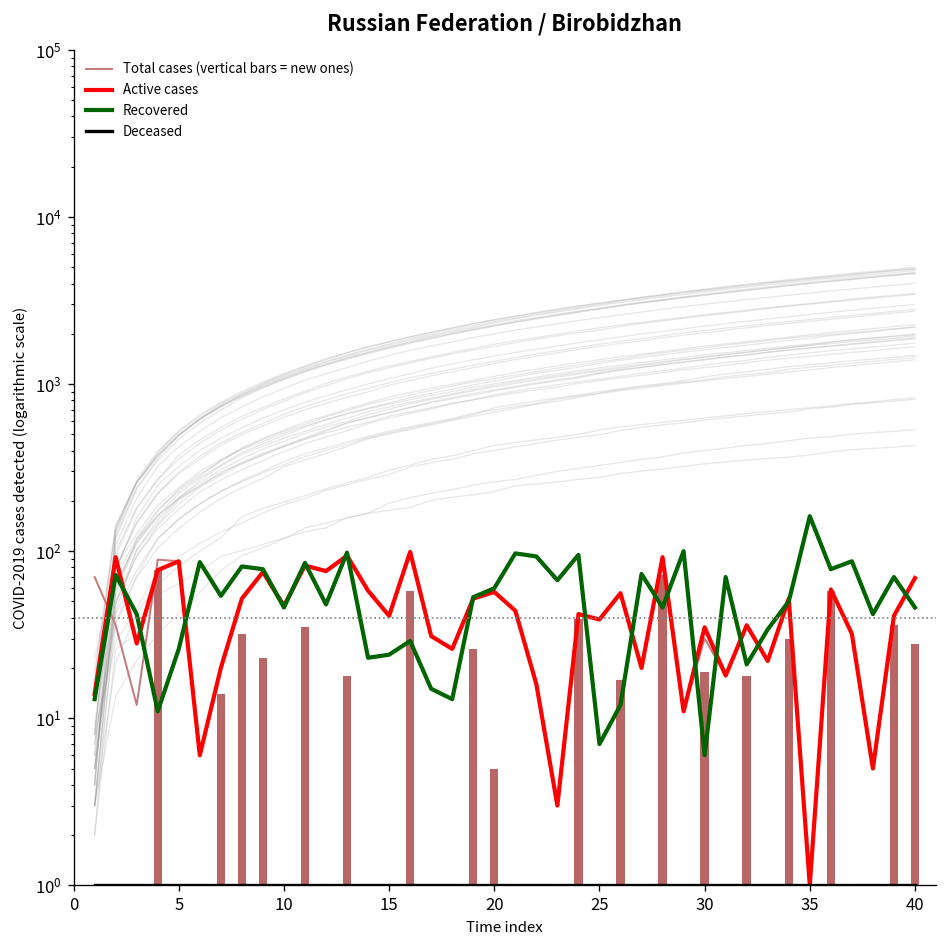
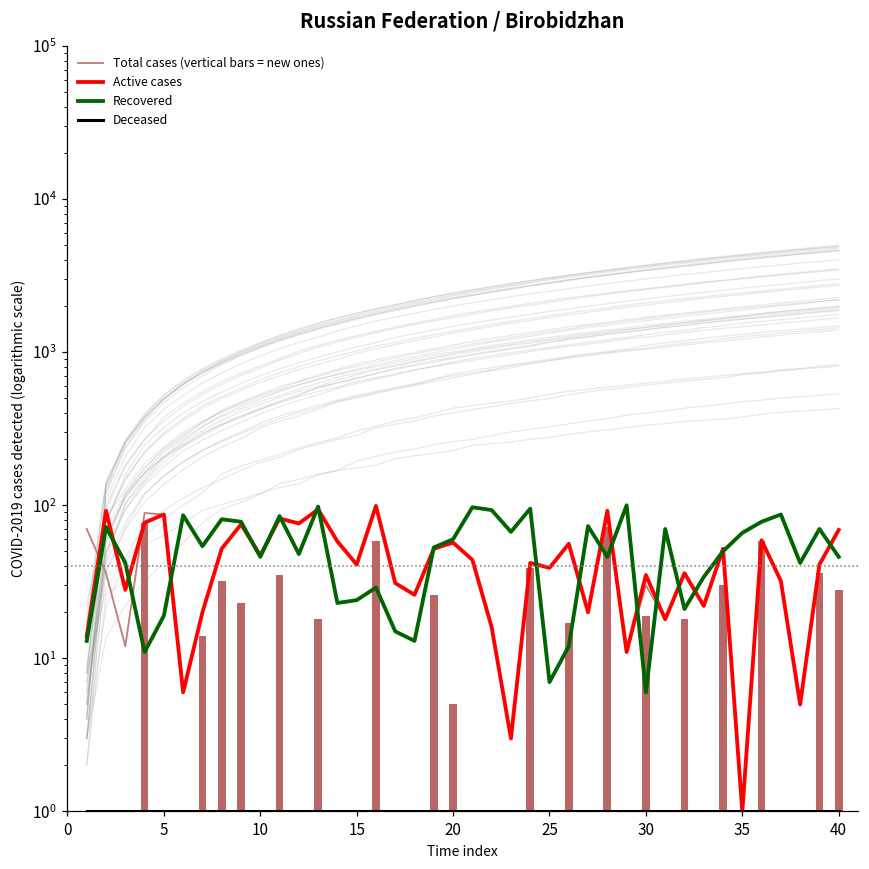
  {
    "Active cases": {
      "30": 35
    },
    "Recovered": {
-     "5": 26,
+     "5": 19,
      "15": 24,
      "20": 60,
      "25": 7,
      "30": 6,
-     "35": 160,
+     "35": 70,
      "40": 46
    },
    "Deceased": {
      "5": 1,
      "10": 1,
      "15": 1,
      "20": 1,
      "25": 1,
      "30": 1,
      "40": 1
    }
  }
